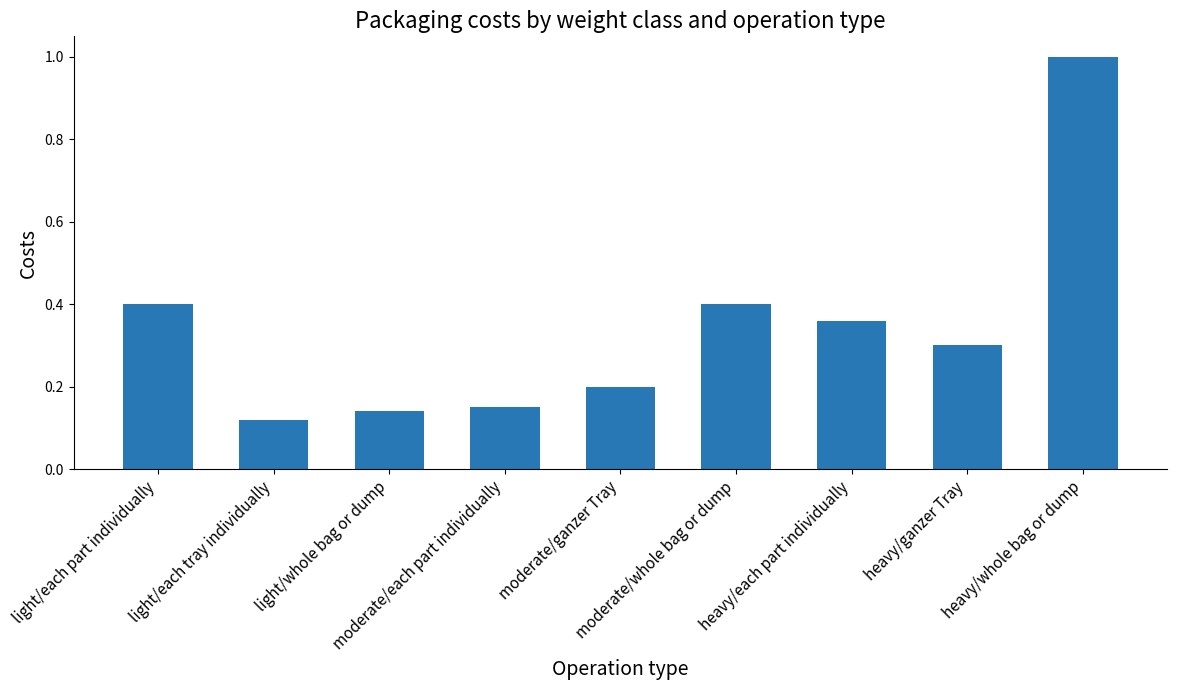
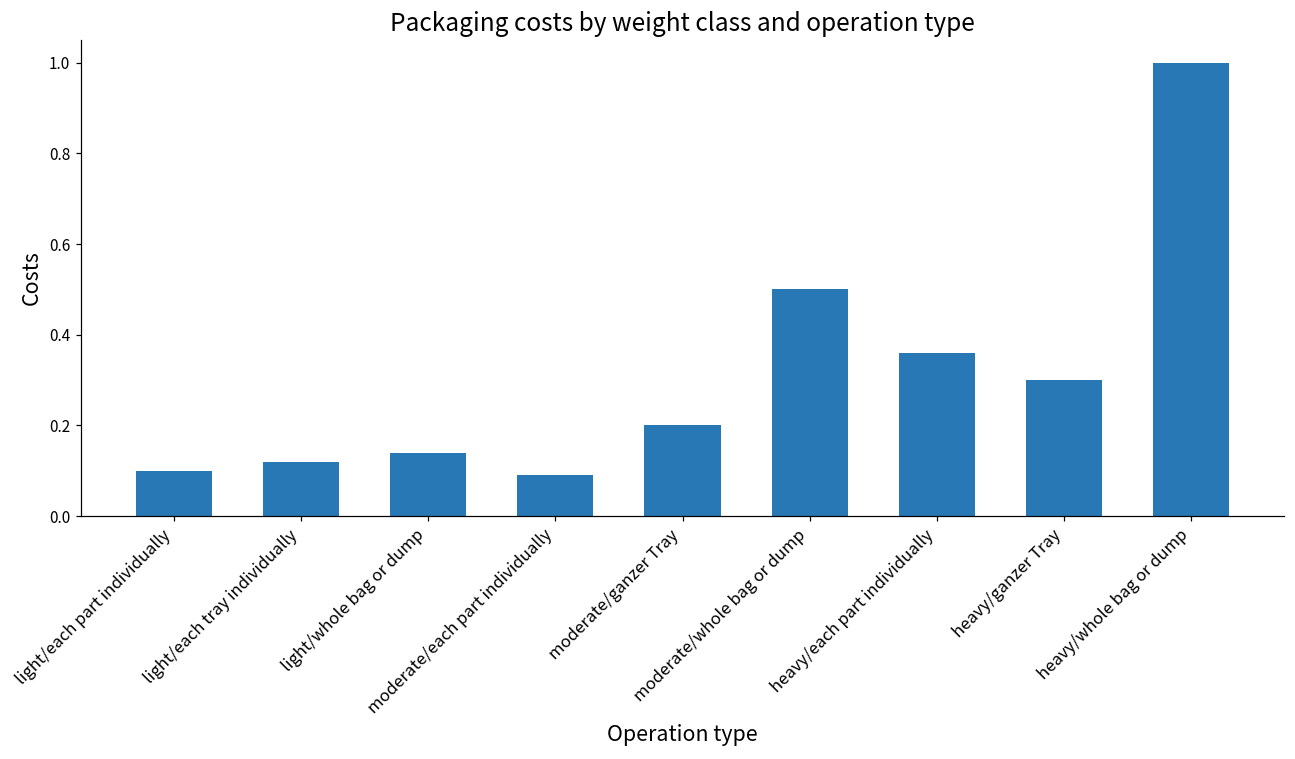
  {
-   "light/each part individually": 0.4,
+   "light/each part individually": 0.1,
    "light/each tray individually": 0.12,
    "light/whole bag or dump": 0.14,
-   "moderate/each part individually": 0.15,
+   "moderate/each part individually": 0.09,
    "moderate/ganzer Tray": 0.20,
-   "moderate/whole bag or dump": 0.4,
+   "moderate/whole bag or dump": 0.5,
    "heavy/each part individually": 0.36,
    "heavy/ganzer Tray": 0.30,
    "heavy/whole bag or dump": 1.00
  }
